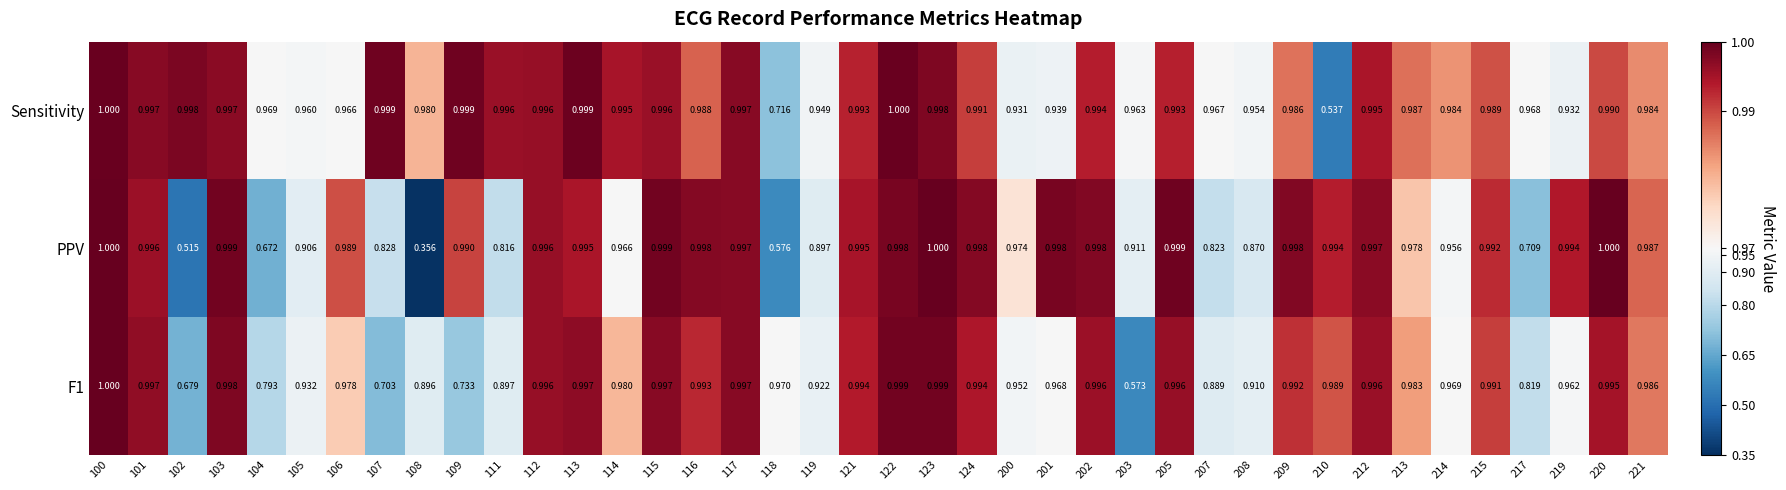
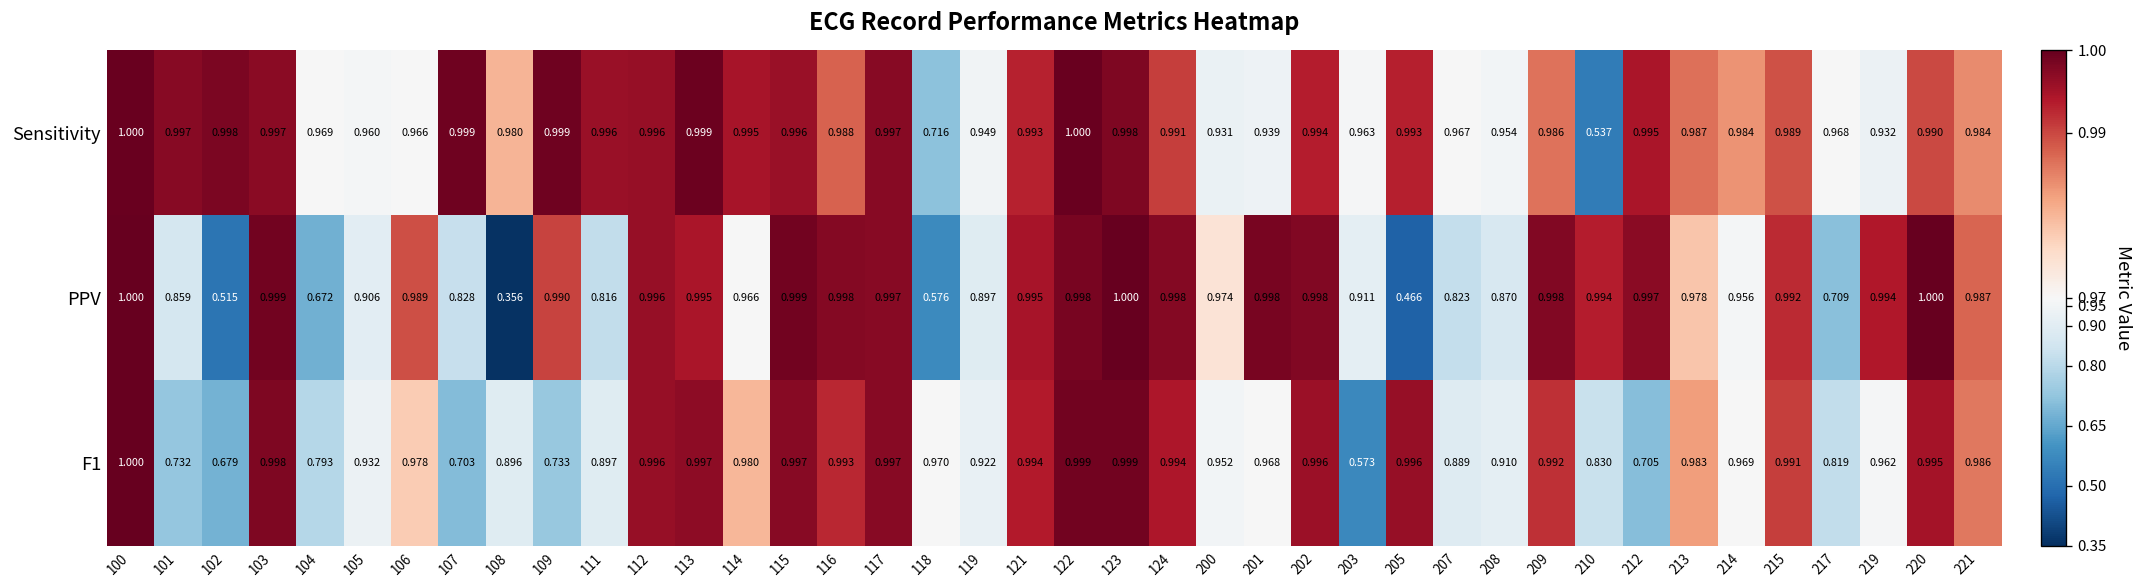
  {
    "Sensitivity": {
      "100": 1.000,
      "101": 0.997,
      "102": 0.998,
      "103": 0.997,
      "104": 0.969,
      "105": 0.960,
      "106": 0.966,
      "107": 0.999,
      "108": 0.980,
      "109": 0.999,
      "111": 0.996,
      "112": 0.996,
      "113": 0.999,
      "114": 0.995,
      "115": 0.996,
      "116": 0.988,
      "117": 0.997,
      "118": 0.716,
      "119": 0.949,
      "121": 0.993,
      "122": 1.000,
      "123": 0.998,
      "124": 0.991,
      "200": 0.931,
      "201": 0.939,
      "202": 0.994,
      "203": 0.963,
      "205": 0.993,
      "207": 0.967,
      "208": 0.954,
      "209": 0.986,
      "210": 0.537,
      "212": 0.995,
      "213": 0.987,
      "214": 0.984,
      "215": 0.989,
      "217": 0.968,
      "219": 0.932,
      "220": 0.990,
      "221": 0.984
    },
    "PPV": {
      "100": 1.000,
-     "101": 0.996,
+     "101": 0.859,
      "102": 0.515,
      "103": 0.999,
      "104": 0.672,
      "105": 0.906,
      "106": 0.989,
      "107": 0.828,
      "108": 0.356,
      "109": 0.990,
      "111": 0.816,
      "112": 0.996,
      "113": 0.995,
      "114": 0.966,
      "115": 0.999,
      "116": 0.998,
      "117": 0.997,
      "118": 0.576,
      "119": 0.897,
      "121": 0.995,
      "122": 0.998,
      "123": 1.000,
      "124": 0.998,
      "200": 0.974,
      "201": 0.998,
      "202": 0.998,
      "203": 0.911,
-     "205": 0.999,
+     "205": 0.466,
      "207": 0.823,
      "208": 0.870,
      "209": 0.998,
      "210": 0.994,
      "212": 0.997,
      "213": 0.978,
      "214": 0.956,
      "215": 0.992,
      "217": 0.709,
      "219": 0.994,
      "220": 1.000,
      "221": 0.987
    },
    "F1": {
      "100": 1.000,
-     "101": 0.997,
+     "101": 0.732,
      "102": 0.679,
      "103": 0.998,
      "104": 0.793,
      "105": 0.932,
      "106": 0.978,
      "107": 0.703,
      "108": 0.896,
      "109": 0.733,
      "111": 0.897,
      "112": 0.996,
      "113": 0.997,
      "114": 0.980,
      "115": 0.997,
      "116": 0.993,
      "117": 0.997,
      "118": 0.970,
      "119": 0.922,
      "121": 0.994,
      "122": 0.999,
      "123": 0.999,
      "124": 0.994,
      "200": 0.952,
      "201": 0.968,
      "202": 0.996,
      "203": 0.573,
      "205": 0.996,
      "207": 0.889,
      "208": 0.910,
      "209": 0.992,
-     "210": 0.989,
-     "212": 0.996,
+     "210": 0.830,
+     "212": 0.705,
      "213": 0.983,
      "214": 0.969,
      "215": 0.991,
      "217": 0.819,
      "219": 0.962,
      "220": 0.995,
      "221": 0.986
    }
  }
